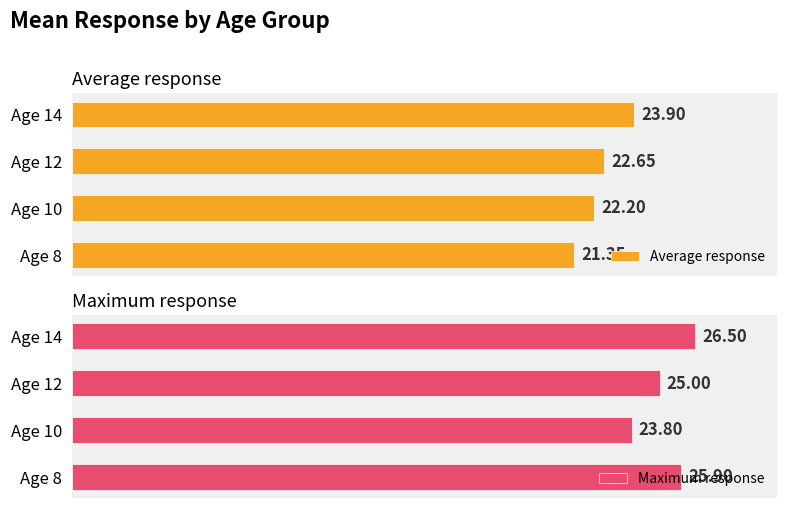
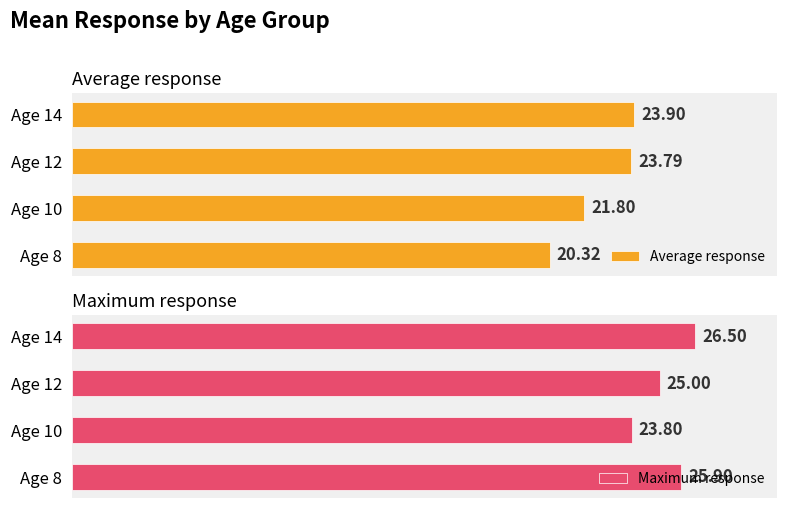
  {
    "Average response": {
      "Age 14": 23.90,
-     "Age 12": 22.65,
-     "Age 10": 22.20,
-     "Age 8": 21.35
+     "Age 12": 23.79,
+     "Age 10": 21.80,
+     "Age 8": 20.32
    },
    "Maximum response": {
      "Age 14": 26.50,
      "Age 12": 25.00,
      "Age 10": 23.80,
      "Age 8": 25.90
    }
  }
